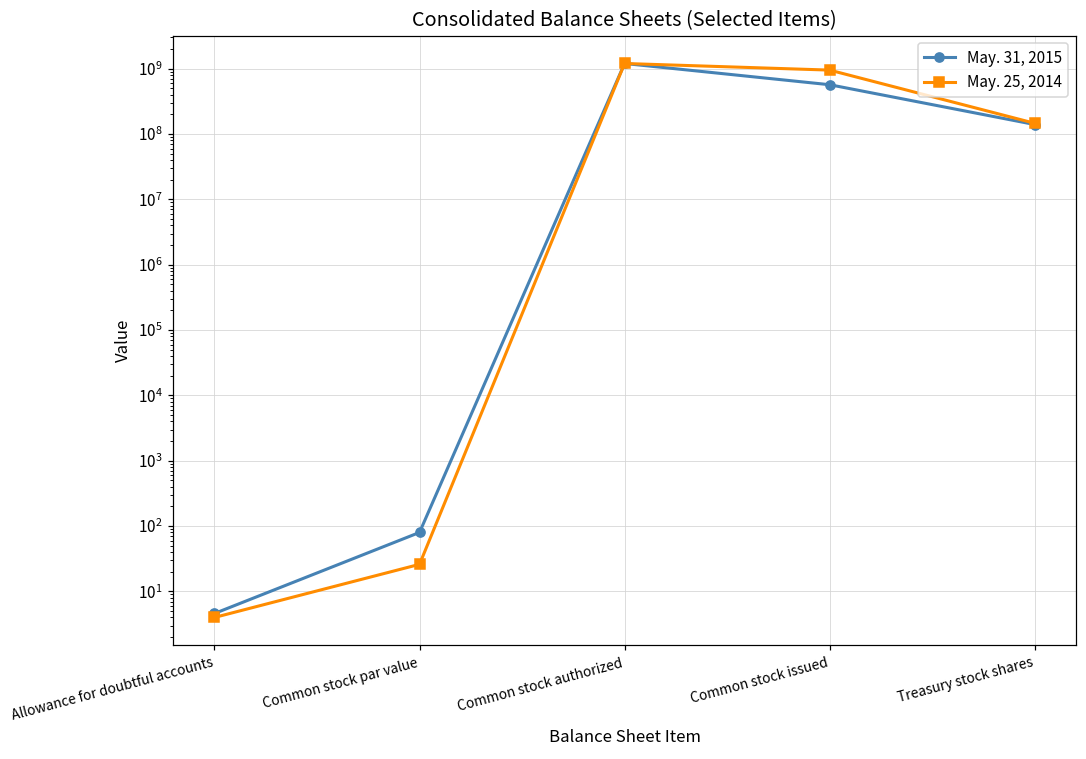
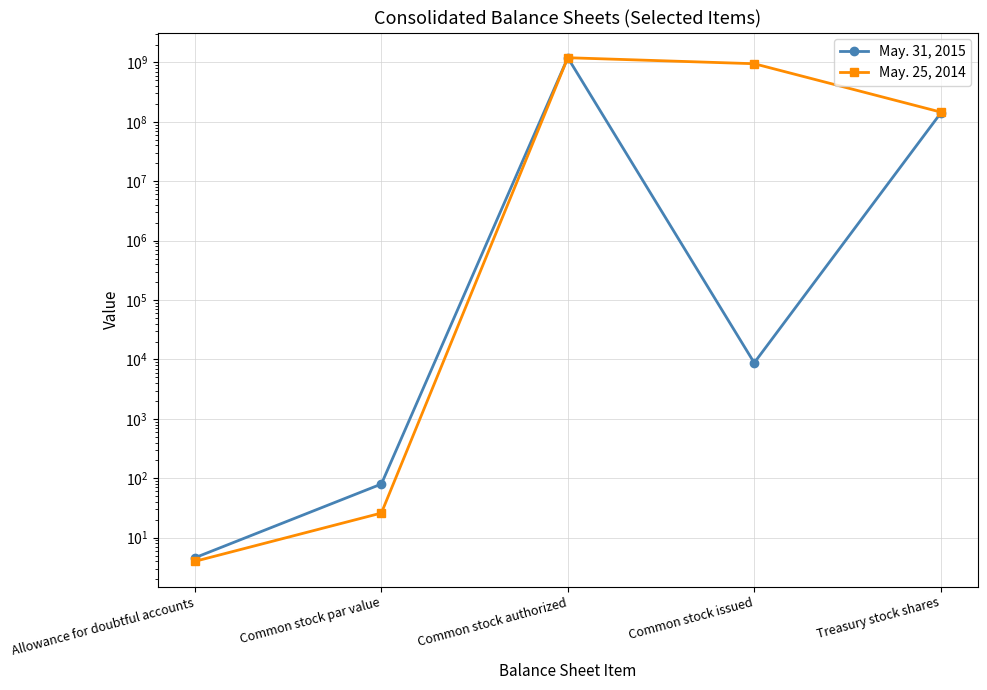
  {
    "May. 31, 2015": {
      "Allowance for doubtful accounts": 5,
      "Common stock par value": 80,
-     "Common stock issued": 600000000
+     "Common stock issued": 9000
    },
    "May. 25, 2014": {
      "Allowance for doubtful accounts": 4,
      "Common stock par value": 30,
      "Common stock issued": 1000000000
    }
  }
